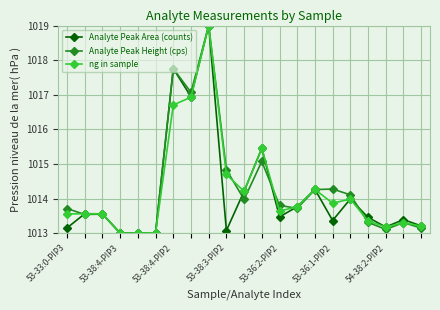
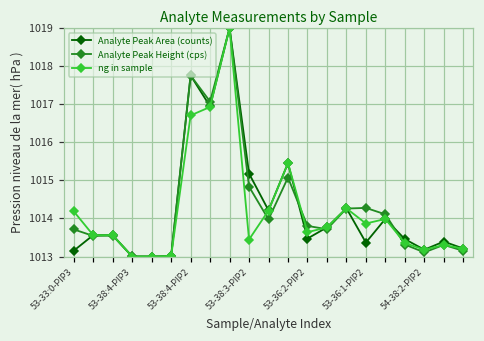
  {
    "Analyte Peak Area (counts)": {
      "53-33:0-PIP3": 1013.2,
-     "53-38:3-PIP2": 1013.1,
+     "53-38:3-PIP2": 1015.2,
      "53-36:2-PIP2": 1013.5,
      "53-36:1-PIP2": 1013.4
    },
    "Analyte Peak Height (cps)": {
      "53-33:0-PIP3": 1013.7,
      "53-38:3-PIP2": 1014.8,
      "53-36:2-PIP2": 1013.8,
      "53-36:1-PIP2": 1014.3
    },
    "ng in sample": {
-     "53-33:0-PIP3": 1013.6,
+     "53-33:0-PIP3": 1014.2,
      "53-38:4-PIP2": 1016.7,
-     "53-38:3-PIP2": 1014.7,
+     "53-38:3-PIP2": 1013.4,
      "53-36:2-PIP2": 1013.6,
      "53-36:1-PIP2": 1013.9
    }
  }
